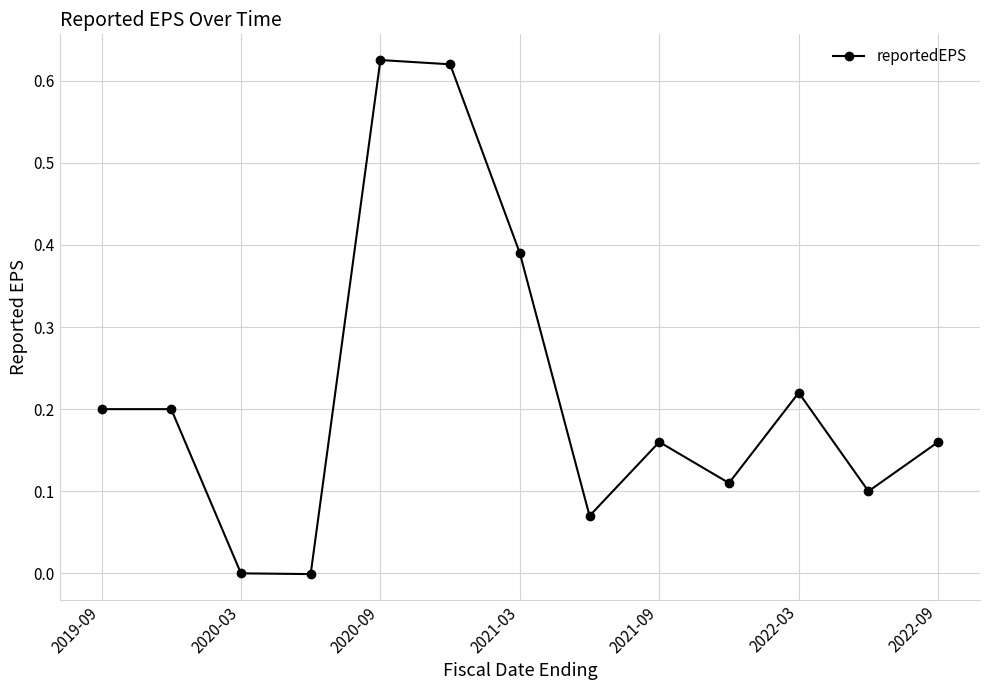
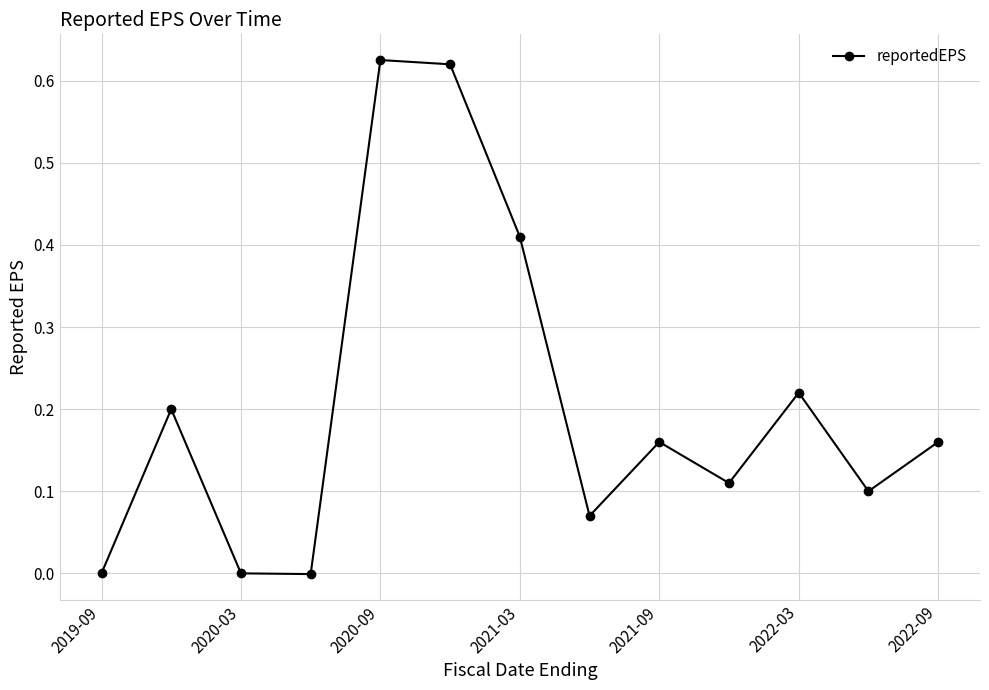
  {
-   "2019-09": 0.2,
+   "2019-09": 0.0,
    "2020-03": 0.00,
    "2020-09": 0.63,
-   "2021-03": 0.39,
+   "2021-03": 0.41,
    "2021-09": 0.16,
    "2022-03": 0.22,
    "2022-09": 0.16
  }
